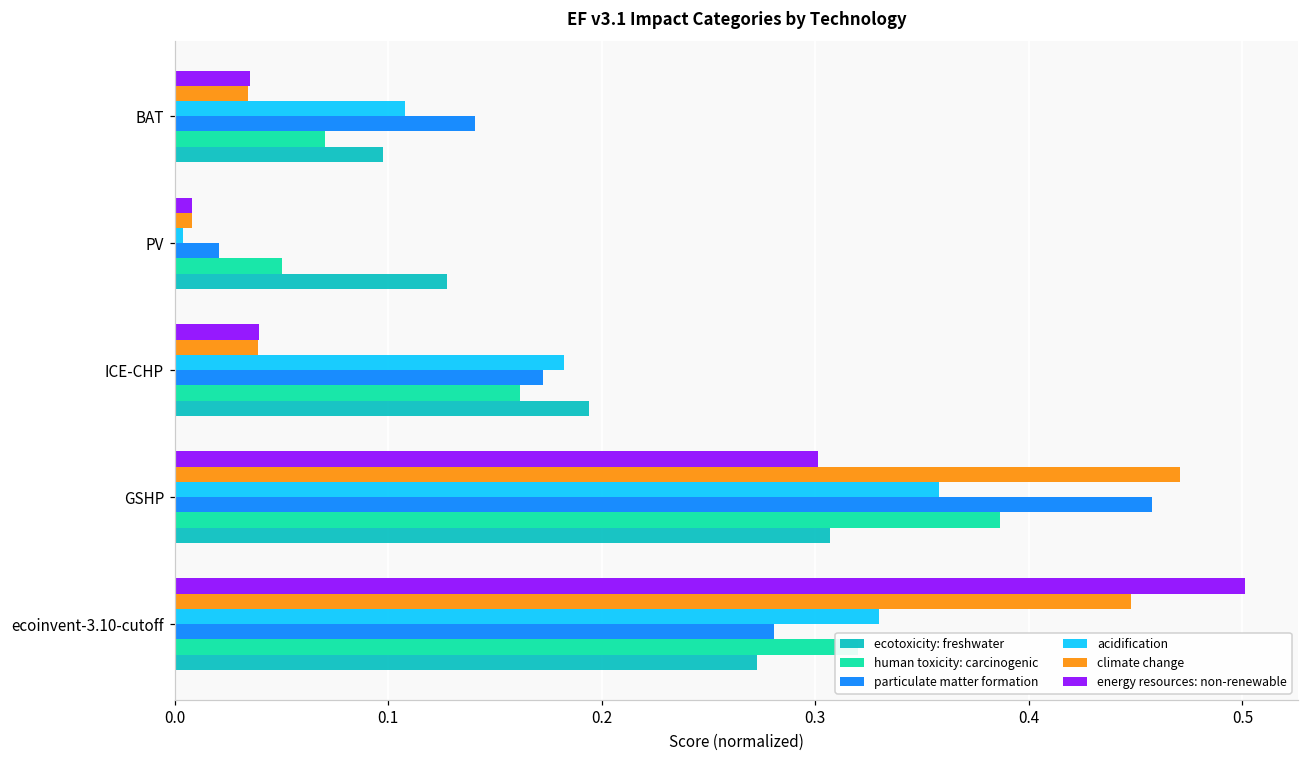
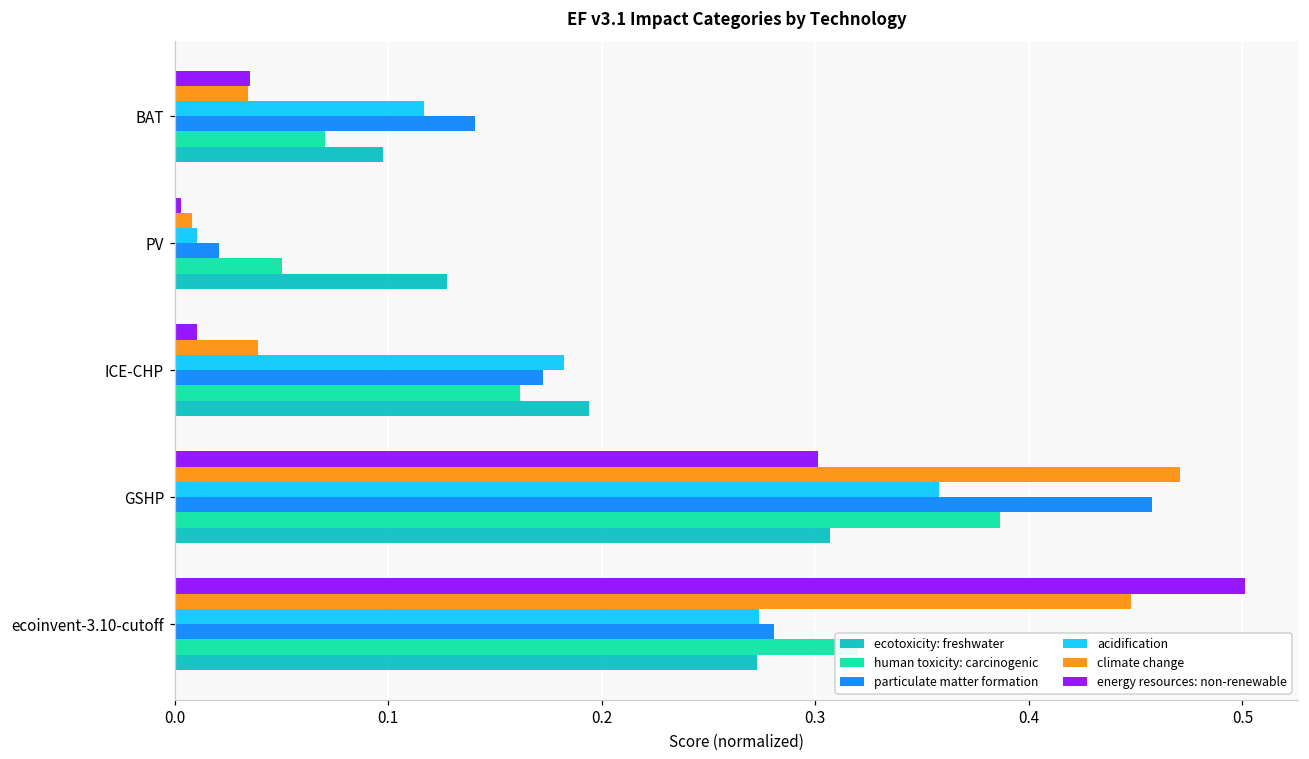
  {
    "particulate matter formation": {
      "BAT": 0.141,
      "PV": 0.021,
      "ICE-CHP": 0.173,
      "GSHP": 0.458,
      "ecoinvent-3.10-cutoff": 0.281
    },
    "acidification": {
-     "BAT": 0.108,
-     "PV": 0.004,
+     "BAT": 0.117,
+     "PV": 0.011,
      "ICE-CHP": 0.182,
      "GSHP": 0.358,
-     "ecoinvent-3.10-cutoff": 0.330
+     "ecoinvent-3.10-cutoff": 0.274
    },
    "climate change": {
      "BAT": 0.034,
      "PV": 0.008,
      "ICE-CHP": 0.039,
      "GSHP": 0.471,
      "ecoinvent-3.10-cutoff": 0.448
    },
    "energy resources: non-renewable": {
      "BAT": 0.035,
-     "PV": 0.008,
-     "ICE-CHP": 0.039,
+     "PV": 0.003,
+     "ICE-CHP": 0.011,
      "GSHP": 0.301,
      "ecoinvent-3.10-cutoff": 0.501
    }
  }
